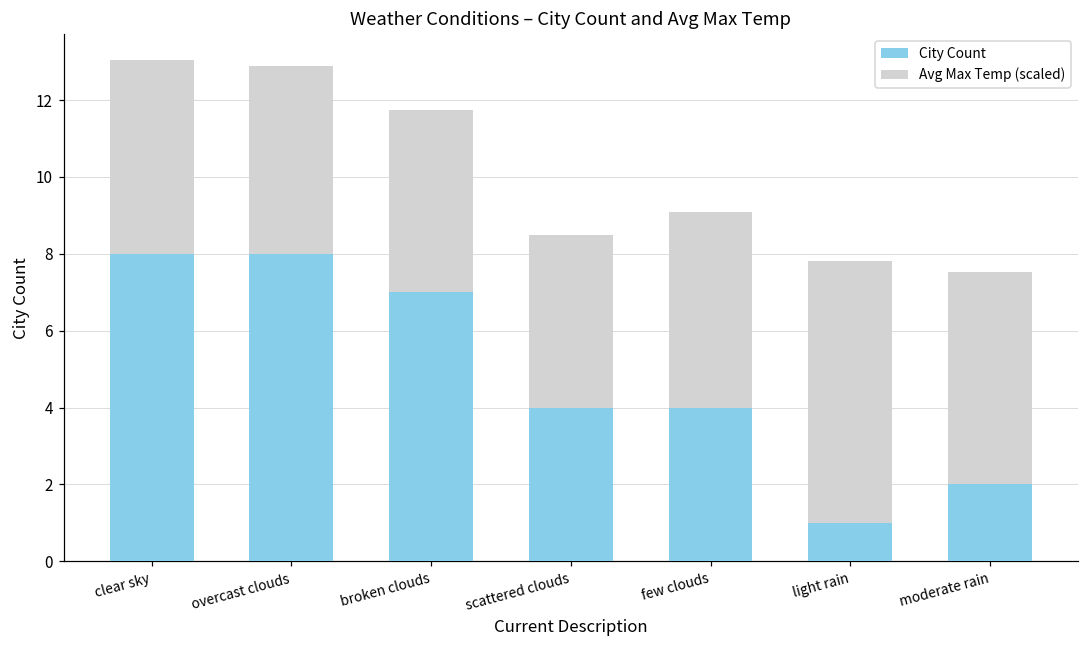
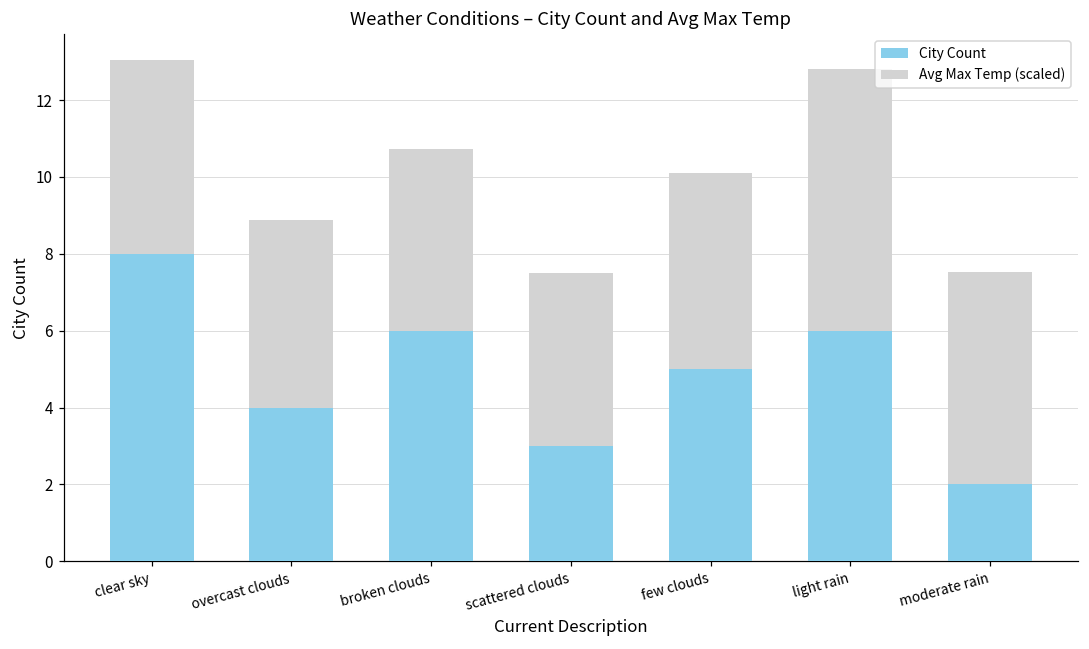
  {
    "City Count": {
      "clear sky": 8,
-     "overcast clouds": 8,
-     "broken clouds": 7,
-     "scattered clouds": 4,
-     "few clouds": 4,
-     "light rain": 1,
+     "overcast clouds": 4,
+     "broken clouds": 6,
+     "scattered clouds": 3,
+     "few clouds": 5,
+     "light rain": 6,
      "moderate rain": 2
    },
    "Avg Max Temp (scaled)": {
      "clear sky": 5,
      "overcast clouds": 4.9,
      "broken clouds": 4.7,
      "scattered clouds": 4.5,
      "few clouds": 5.1,
      "light rain": 6.8,
      "moderate rain": 5.5
    }
  }
